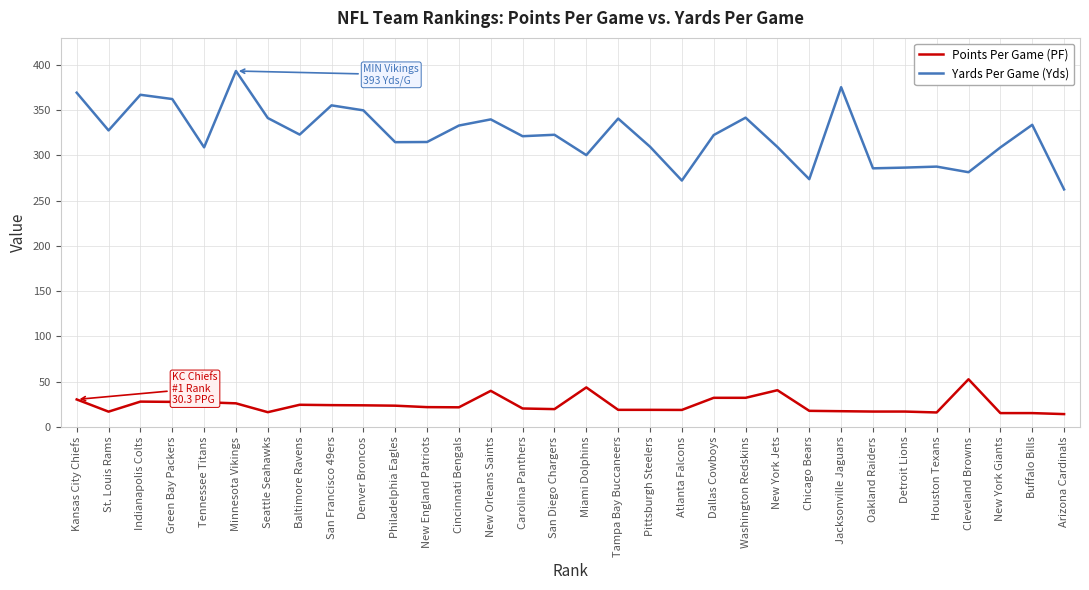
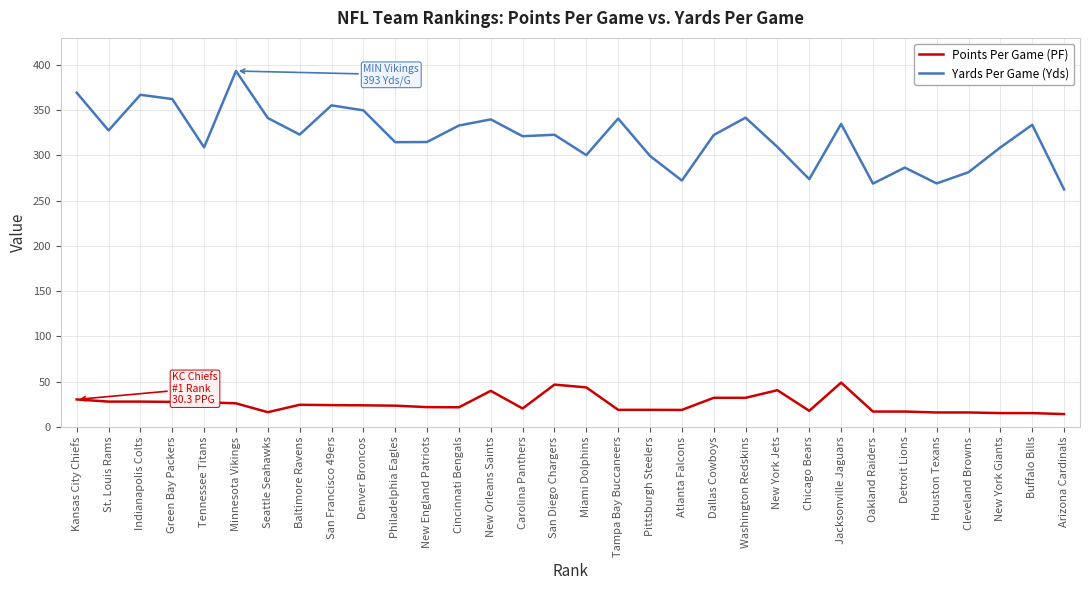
  {
    "Points Per Game (PF)": {
      "Kansas City Chiefs": 30,
-     "St. Louis Rams": 20,
+     "St. Louis Rams": 30,
      "Minnesota Vikings": 30,
      "Seattle Seahawks": 20,
      "Baltimore Ravens": 20,
      "San Francisco 49ers": 20,
      "Denver Broncos": 20,
      "Philadelphia Eagles": 20,
      "New England Patriots": 20,
      "Cincinnati Bengals": 20,
      "New Orleans Saints": 40,
      "Carolina Panthers": 20,
-     "San Diego Chargers": 20,
+     "San Diego Chargers": 50,
      "Miami Dolphins": 40,
      "Tampa Bay Buccaneers": 20,
      "Pittsburgh Steelers": 20,
      "Atlanta Falcons": 20,
      "Dallas Cowboys": 30,
      "Washington Redskins": 30,
      "New York Jets": 40,
      "Chicago Bears": 20,
-     "Jacksonville Jaguars": 20,
+     "Jacksonville Jaguars": 50,
      "Oakland Raiders": 20,
      "Detroit Lions": 20,
      "Houston Texans": 20,
-     "Cleveland Browns": 50,
+     "Cleveland Browns": 20,
      "New York Giants": 20,
      "Buffalo Bills": 20,
      "Arizona Cardinals": 10
    },
    "Yards Per Game (Yds)": {
      "Kansas City Chiefs": 370,
      "St. Louis Rams": 330,
      "Indianapolis Colts": 370,
      "Green Bay Packers": 360,
      "Tennessee Titans": 310,
      "Seattle Seahawks": 340,
      "Baltimore Ravens": 320,
      "San Francisco 49ers": 360,
      "Denver Broncos": 350,
      "Philadelphia Eagles": 310,
      "New England Patriots": 310,
      "Cincinnati Bengals": 330,
      "New Orleans Saints": 340,
      "Carolina Panthers": 320,
      "San Diego Chargers": 320,
      "Miami Dolphins": 300,
      "Tampa Bay Buccaneers": 340,
-     "Pittsburgh Steelers": 310,
+     "Pittsburgh Steelers": 300,
      "Atlanta Falcons": 270,
      "Dallas Cowboys": 320,
      "Washington Redskins": 340,
      "New York Jets": 310,
      "Chicago Bears": 270,
-     "Jacksonville Jaguars": 380,
-     "Oakland Raiders": 290,
+     "Jacksonville Jaguars": 330,
+     "Oakland Raiders": 270,
      "Detroit Lions": 290,
-     "Houston Texans": 290,
+     "Houston Texans": 270,
      "Cleveland Browns": 280,
      "New York Giants": 310,
      "Buffalo Bills": 330,
      "Arizona Cardinals": 260
    }
  }
